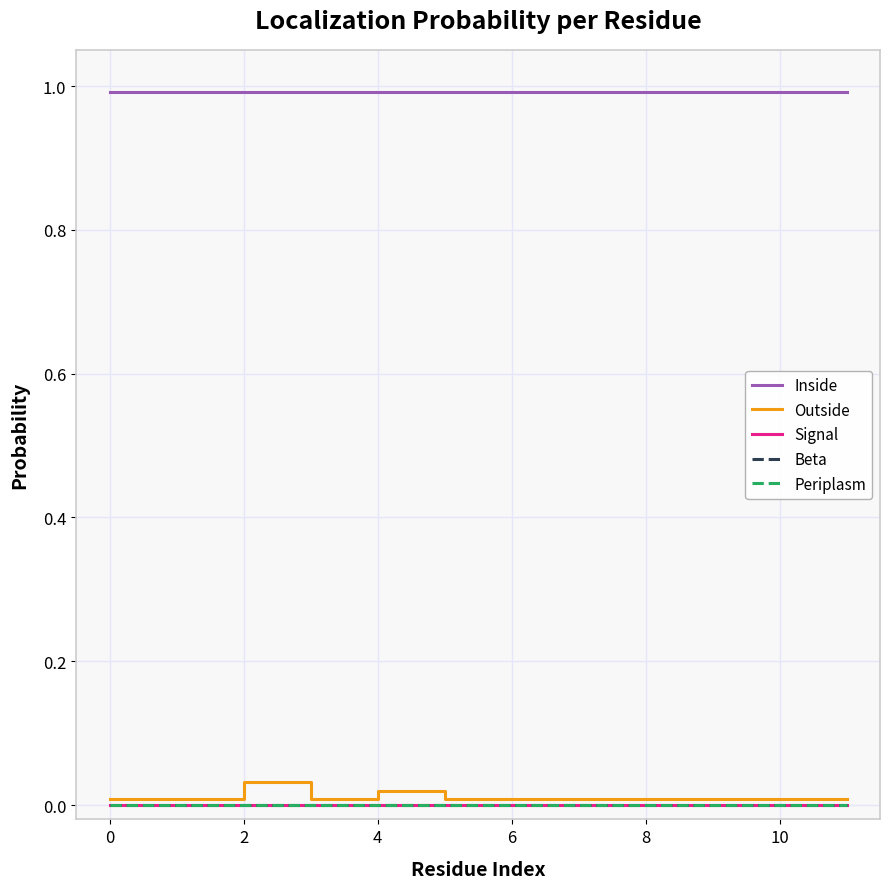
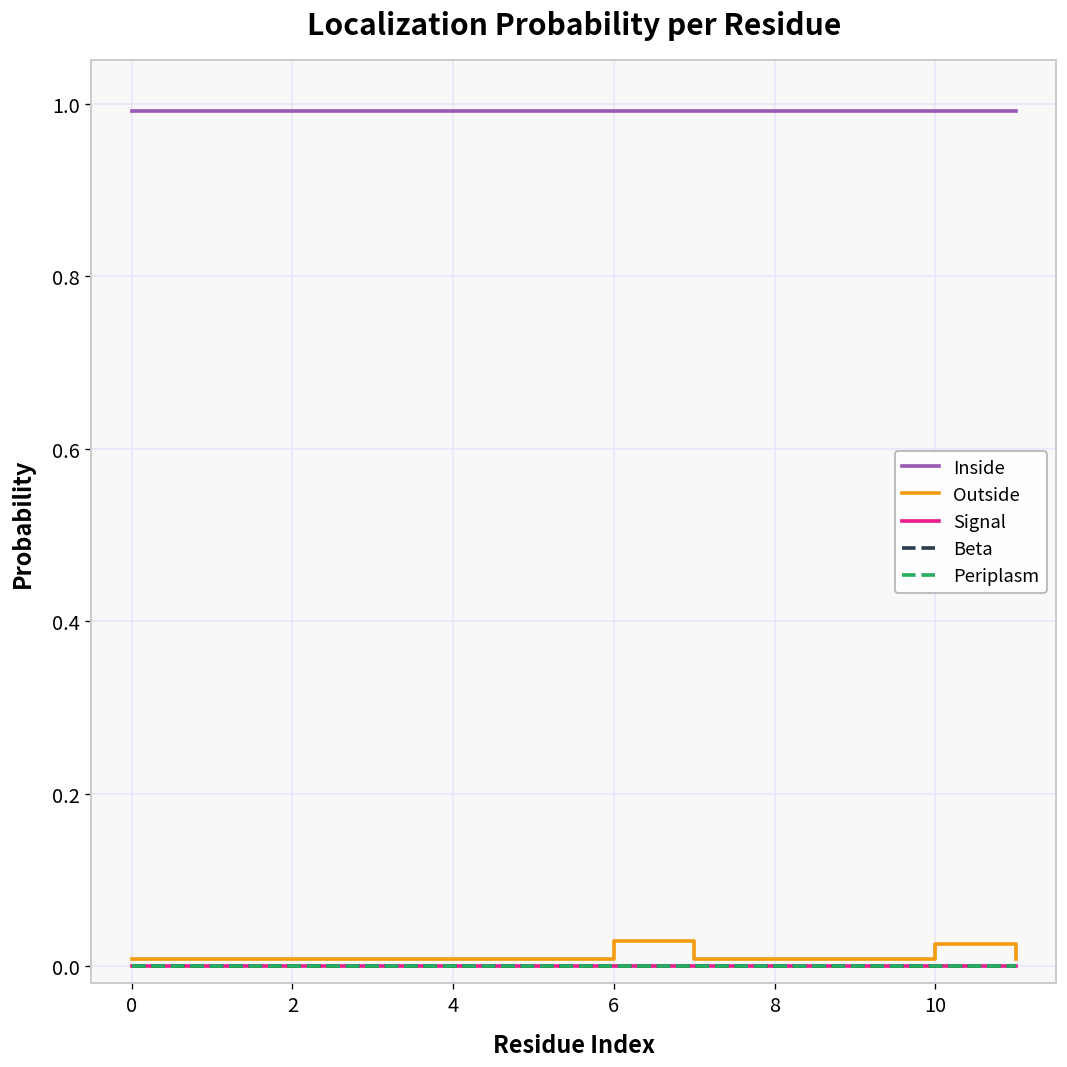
  {
    "Inside": {
      "0": 0.99,
      "2": 0.99,
      "4": 0.99,
      "6": 0.99,
      "8": 0.99,
      "10": 0.99
    },
    "Outside": {
      "0": 0.01,
-     "2": 0.03,
-     "4": 0.02,
-     "6": 0.01,
+     "2": 0.01,
+     "4": 0.01,
+     "6": 0.03,
      "8": 0.01,
-     "10": 0.01
+     "10": 0.03
    },
    "Periplasm": {
      "0": 0.00,
      "2": 0.00,
      "4": 0.00,
      "6": 0.00,
      "8": 0.00,
      "10": 0.00
    }
  }
